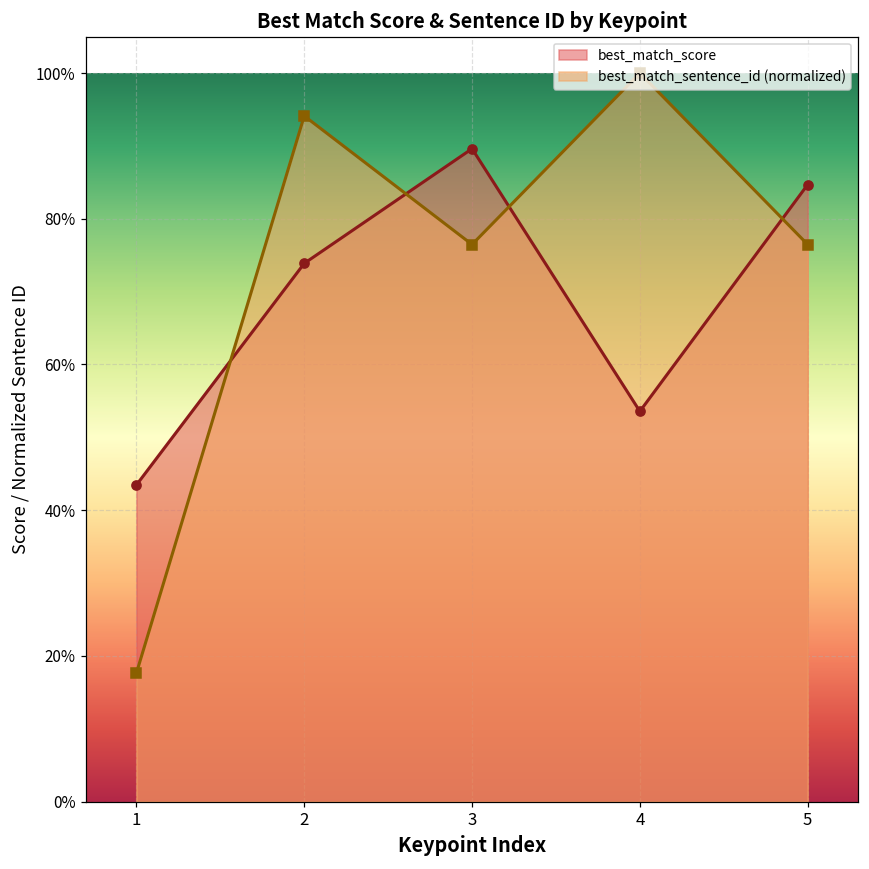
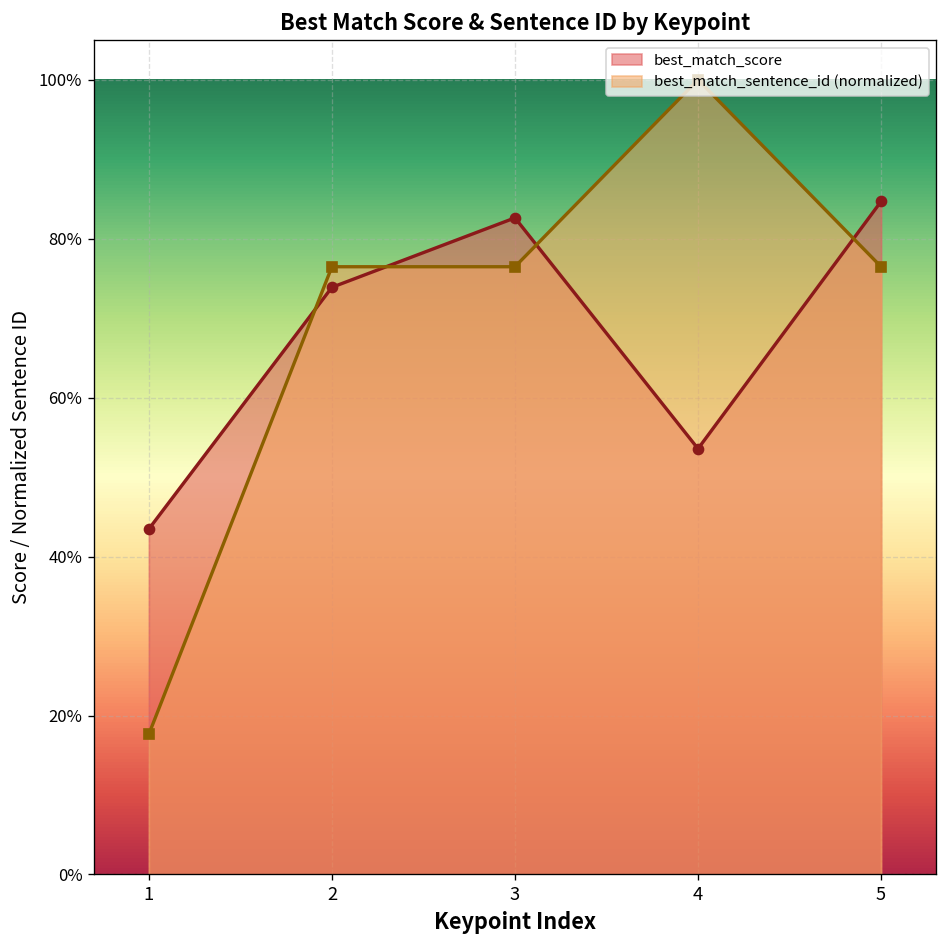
  {
    "best_match_score": {
      "1": "43%",
      "2": "74%",
-     "3": "90%",
+     "3": "83%",
      "4": "54%",
      "5": "85%"
    },
    "best_match_sentence_id (normalized)": {
      "1": "18%",
-     "2": "94%",
+     "2": "76%",
      "3": "76%",
      "5": "76%"
    }
  }
